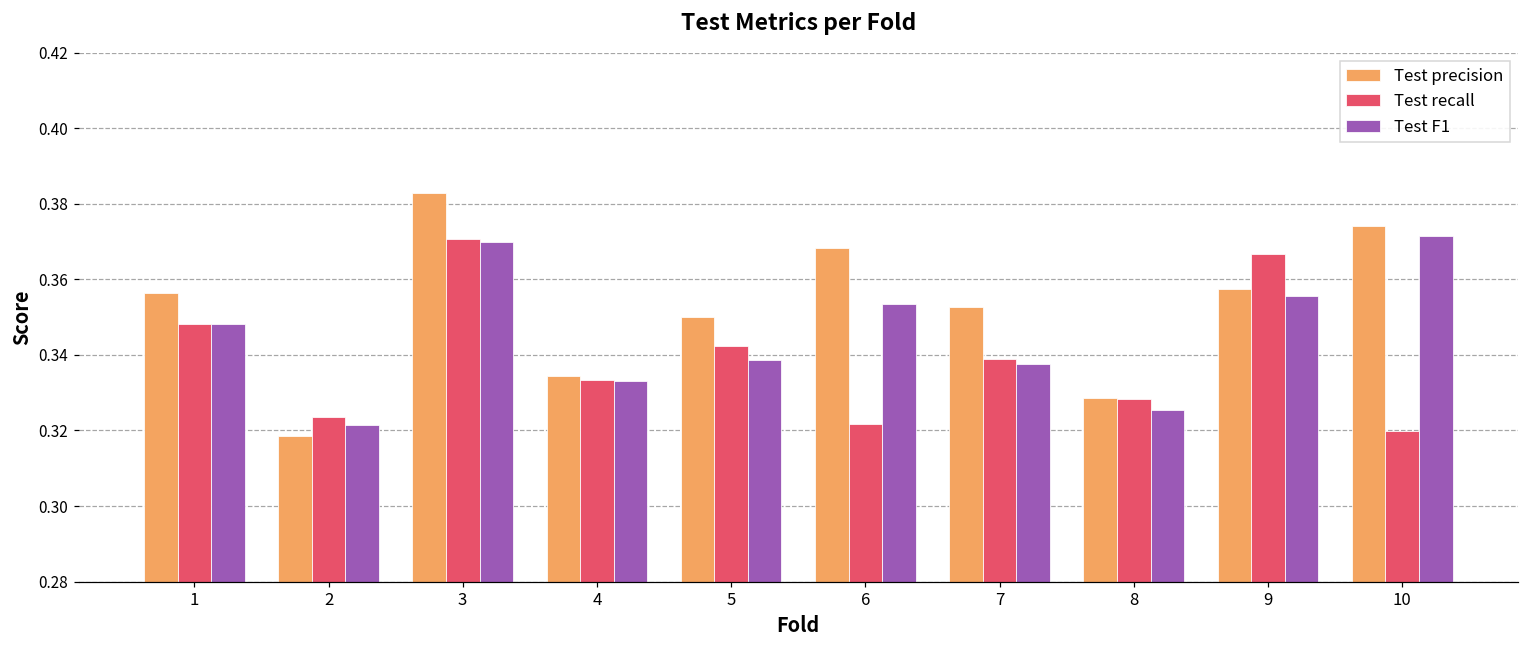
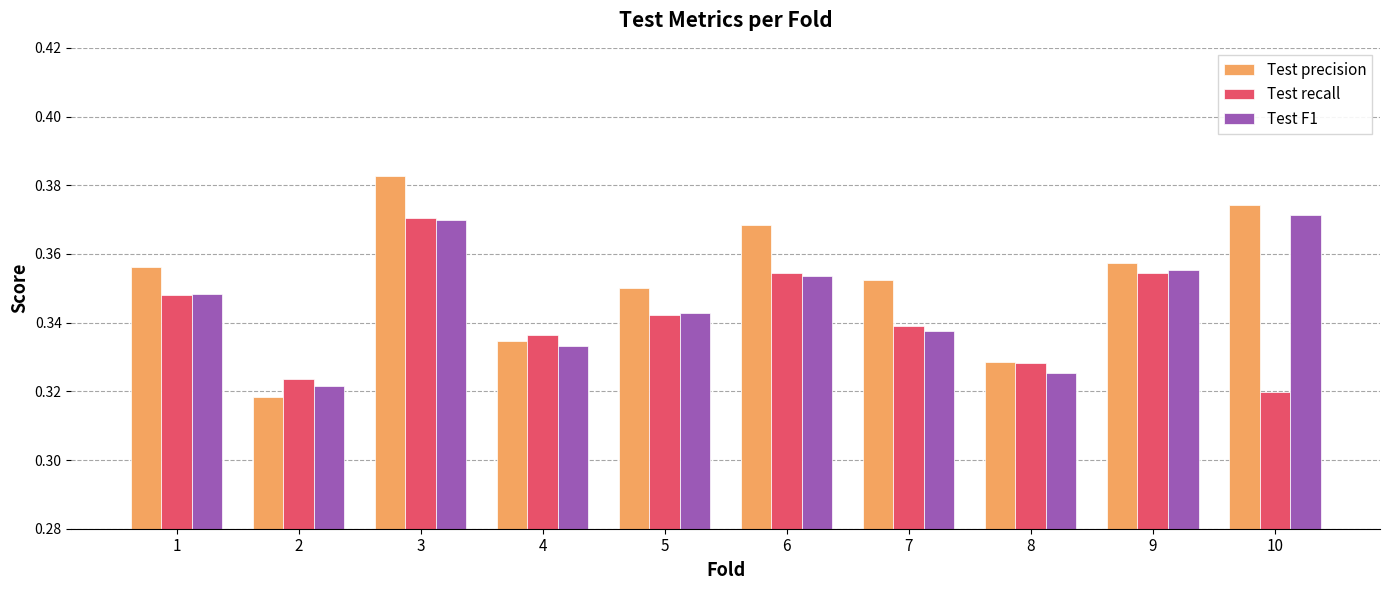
  {
    "Test precision": {
      "1": 0.356,
      "2": 0.318,
      "3": 0.383,
      "4": 0.335,
      "5": 0.350,
      "6": 0.368,
      "7": 0.353,
      "8": 0.329,
      "9": 0.357,
      "10": 0.374
    },
    "Test recall": {
      "1": 0.348,
      "2": 0.324,
      "3": 0.371,
-     "4": 0.333,
+     "4": 0.336,
      "5": 0.342,
-     "6": 0.322,
+     "6": 0.355,
      "7": 0.339,
      "8": 0.328,
-     "9": 0.367,
+     "9": 0.354,
      "10": 0.320
    },
    "Test F1": {
      "1": 0.348,
      "2": 0.322,
      "3": 0.370,
      "4": 0.333,
-     "5": 0.339,
+     "5": 0.343,
      "6": 0.354,
      "7": 0.337,
      "8": 0.325,
      "9": 0.355,
      "10": 0.371
    }
  }
